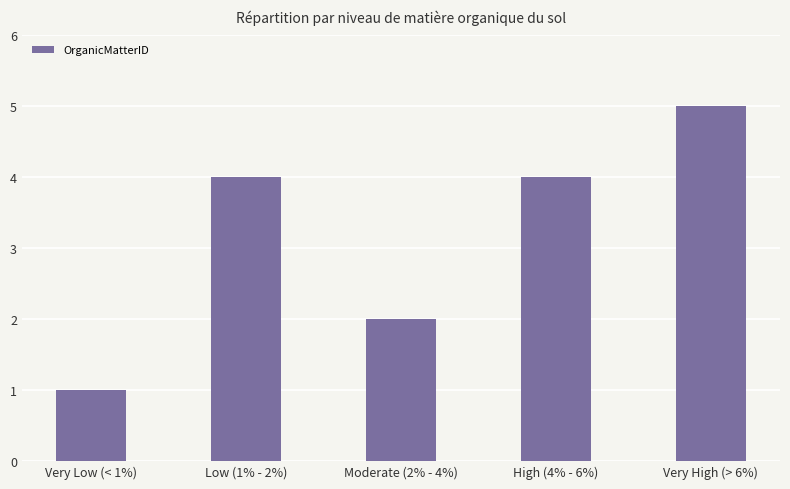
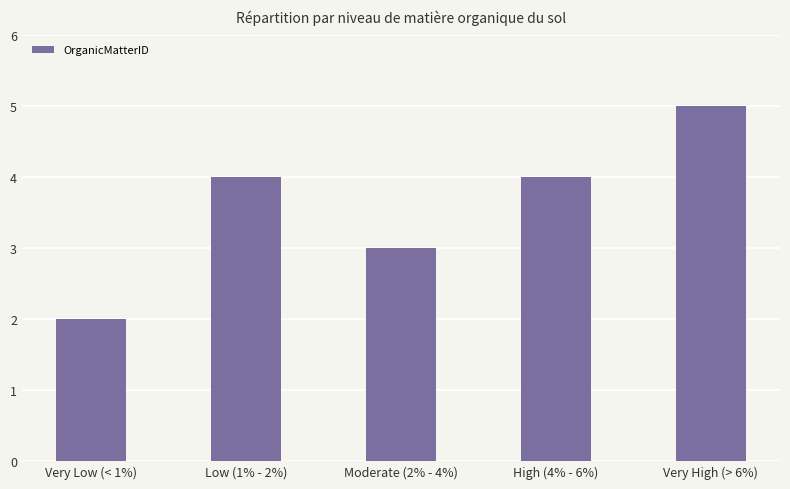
  {
-   "Very Low (< 1%)": 1,
+   "Very Low (< 1%)": 2,
    "Low (1% - 2%)": 4,
-   "Moderate (2% - 4%)": 2,
+   "Moderate (2% - 4%)": 3,
    "High (4% - 6%)": 4,
    "Very High (> 6%)": 5
  }
